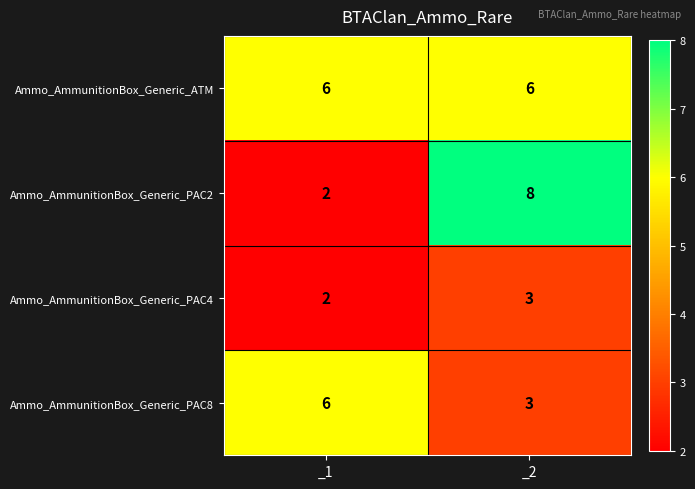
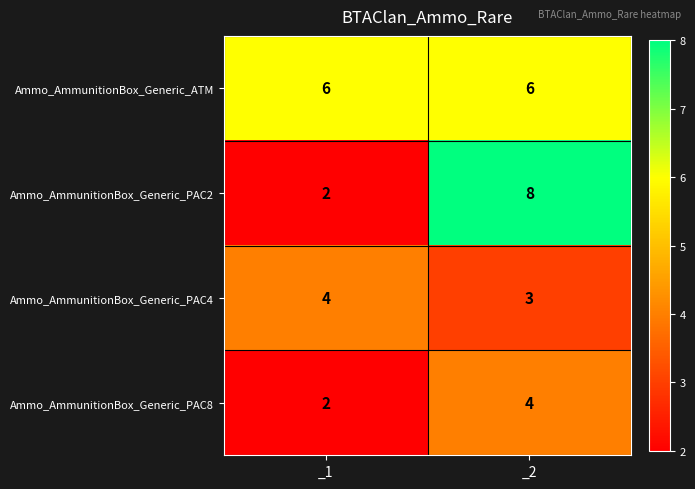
  {
    "Ammo_AmmunitionBox_Generic_ATM": {
      "_1": 6,
      "_2": 6
    },
    "Ammo_AmmunitionBox_Generic_PAC2": {
      "_1": 2,
      "_2": 8
    },
    "Ammo_AmmunitionBox_Generic_PAC4": {
-     "_1": 2,
+     "_1": 4,
      "_2": 3
    },
    "Ammo_AmmunitionBox_Generic_PAC8": {
-     "_1": 6,
-     "_2": 3
+     "_1": 2,
+     "_2": 4
    }
  }
